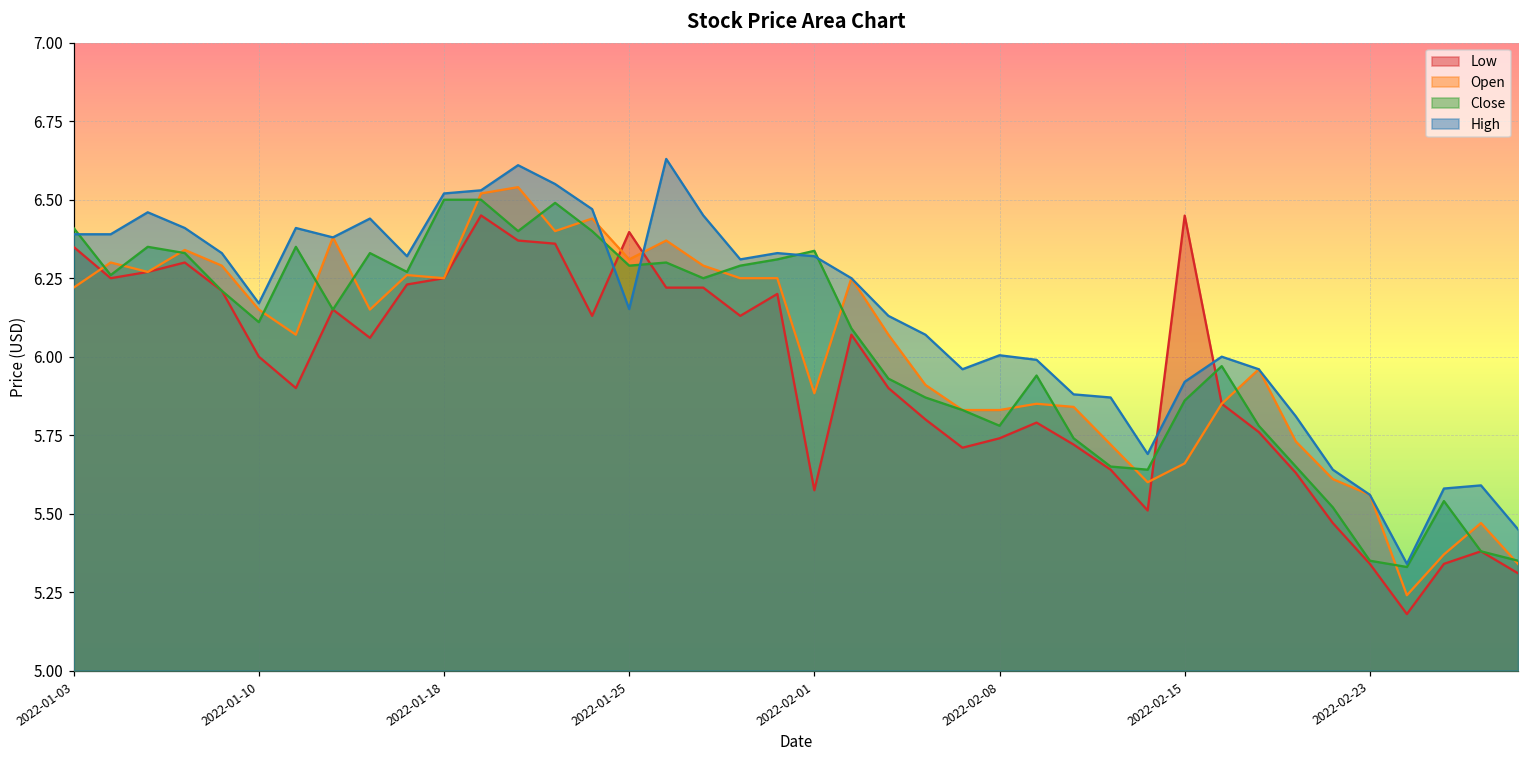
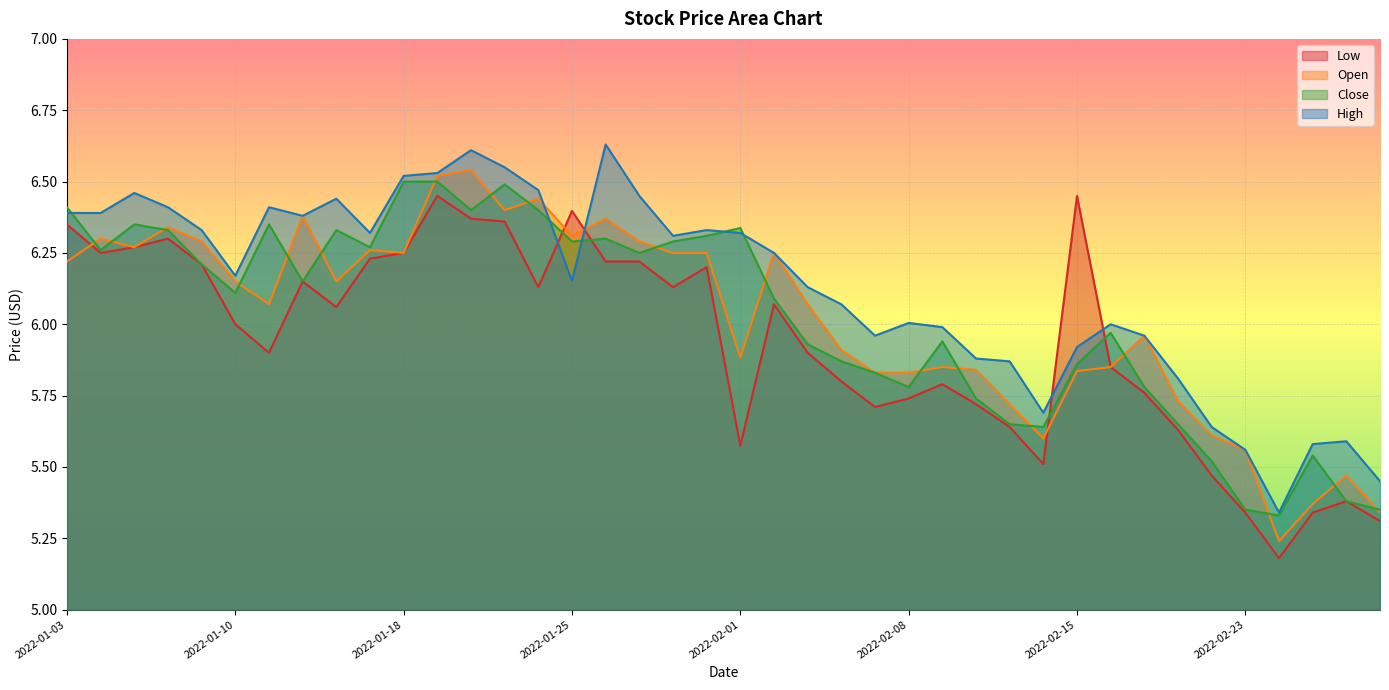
  {
    "Low": {
      "2022-01-03": 6.35,
      "2022-01-10": 6.00,
      "2022-01-25": 6.40,
      "2022-02-01": 5.57,
      "2022-02-08": 5.74,
      "2022-02-15": 6.45,
      "2022-02-23": 5.34
    },
    "Open": {
      "2022-01-03": 6.22,
      "2022-01-10": 6.15,
      "2022-01-25": 6.31,
      "2022-02-01": 5.88,
      "2022-02-08": 5.83,
-     "2022-02-15": 5.66
+     "2022-02-15": 5.84
    },
    "Close": {
      "2022-01-03": 6.41,
      "2022-01-10": 6.11,
      "2022-01-18": 6.50,
      "2022-01-25": 6.29,
      "2022-02-01": 6.34,
      "2022-02-08": 5.78,
      "2022-02-15": 5.86,
      "2022-02-23": 5.35
    },
    "High": {
      "2022-01-03": 6.39,
      "2022-01-10": 6.17,
      "2022-01-18": 6.52,
      "2022-01-25": 6.15,
      "2022-02-01": 6.32,
      "2022-02-08": 6.00,
      "2022-02-15": 5.92
    }
  }
